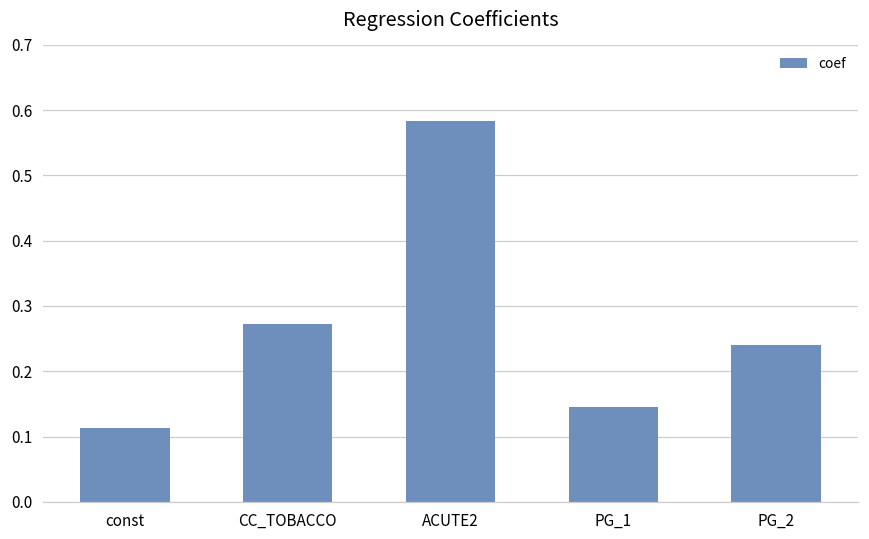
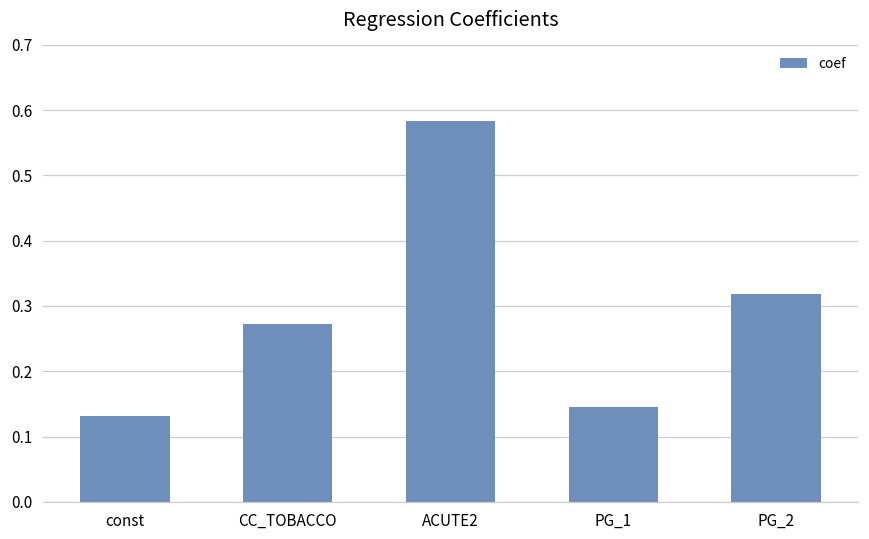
  {
-   "const": 0.11,
+   "const": 0.13,
    "CC_TOBACCO": 0.27,
    "ACUTE2": 0.58,
    "PG_1": 0.15,
-   "PG_2": 0.24
+   "PG_2": 0.32
  }
